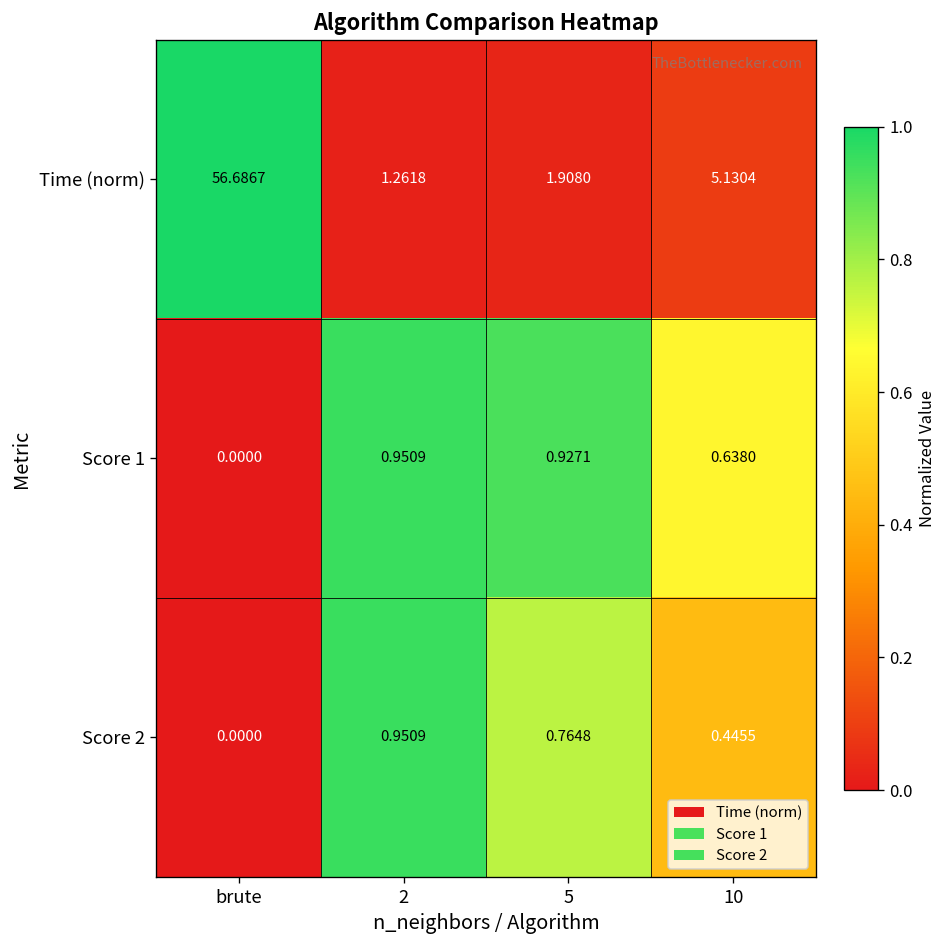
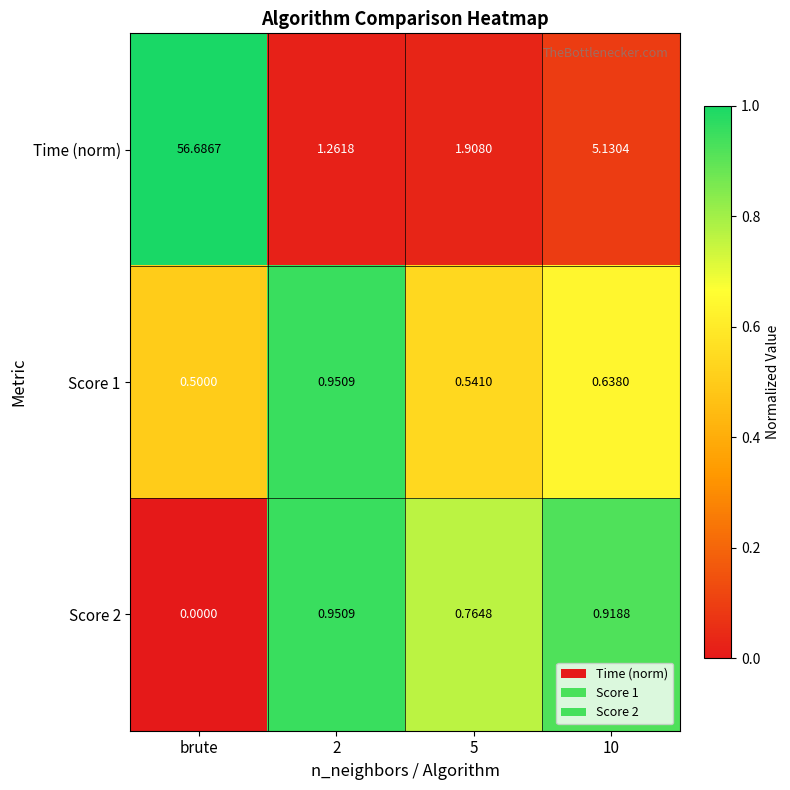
  {
    "Time (norm)": {
      "brute": 56.6867,
      "2": 1.2618,
      "5": 1.9080
    },
    "Score 1": {
-     "brute": 0.0000,
+     "brute": 0.5000,
      "2": 0.9509,
-     "5": 0.9271,
+     "5": 0.5410,
      "10": 0.6380
    },
    "Score 2": {
      "brute": 0.0000,
      "2": 0.9509,
      "5": 0.7648,
-     "10": 0.4455
+     "10": 0.9188
    }
  }
